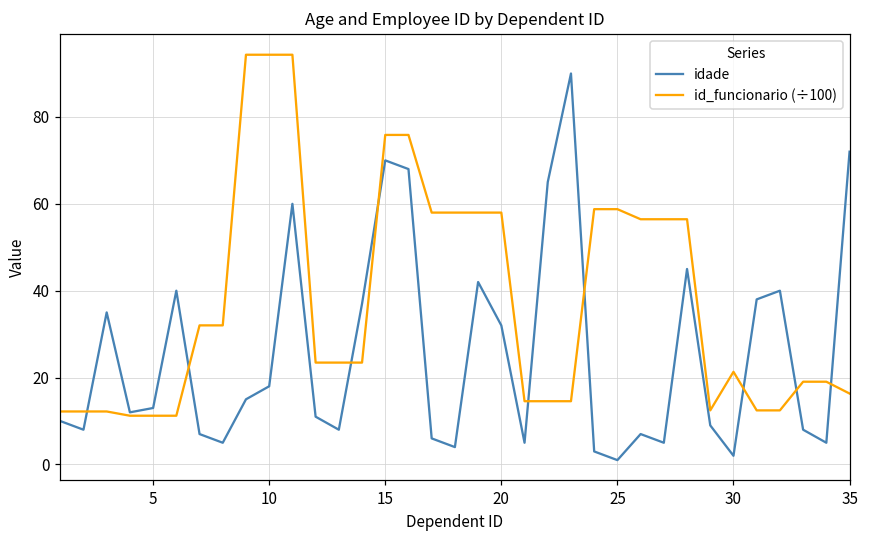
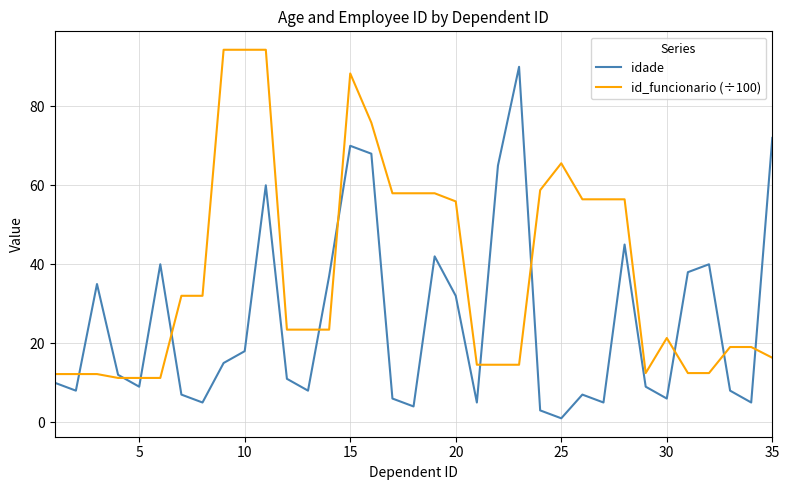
  {
    "idade": {
-     "5": 13,
+     "5": 9,
      "10": 18,
      "15": 70,
      "20": 32,
      "25": 1,
-     "30": 2,
+     "30": 6,
      "35": 72
    },
    "id_funcionario (÷100)": {
      "5": 11,
      "10": 94,
-     "15": 76,
-     "20": 58,
-     "25": 59,
+     "15": 88,
+     "20": 56,
+     "25": 66,
      "30": 21,
      "35": 16
    }
  }
